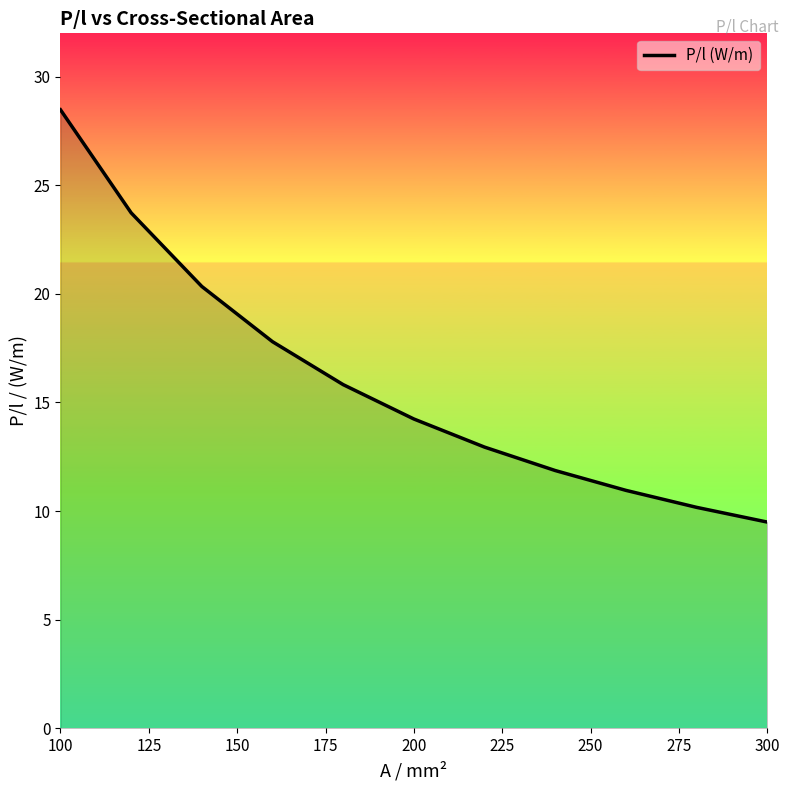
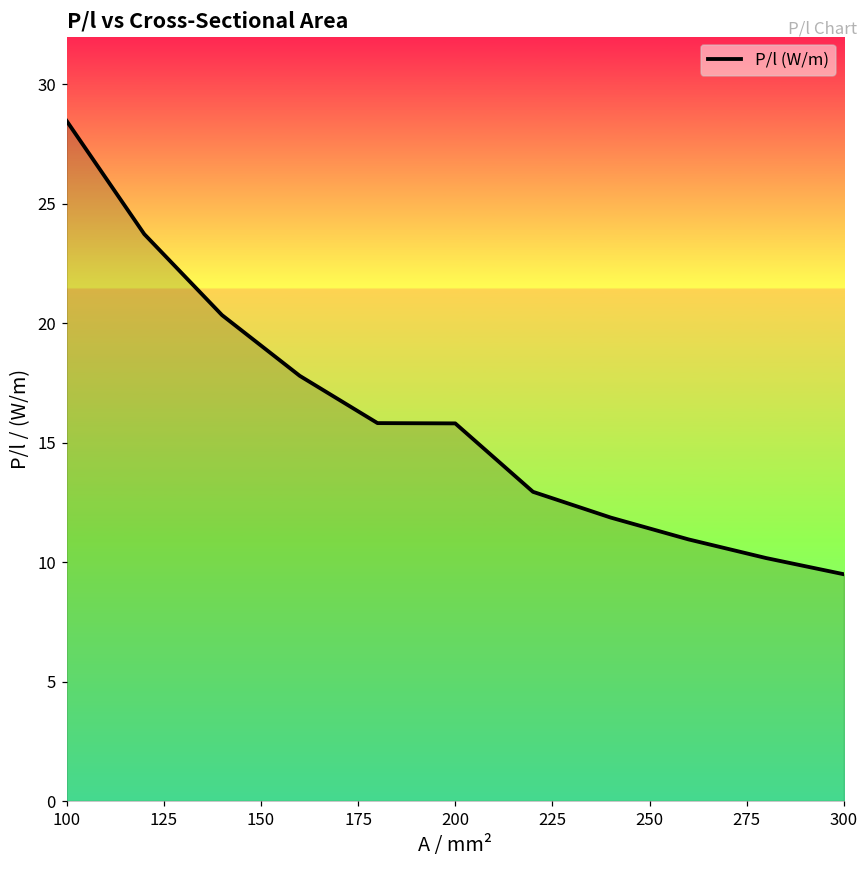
  {
    "100": 28.5,
-   "200": 14.2,
+   "200": 15.8,
    "300": 9.5
  }
